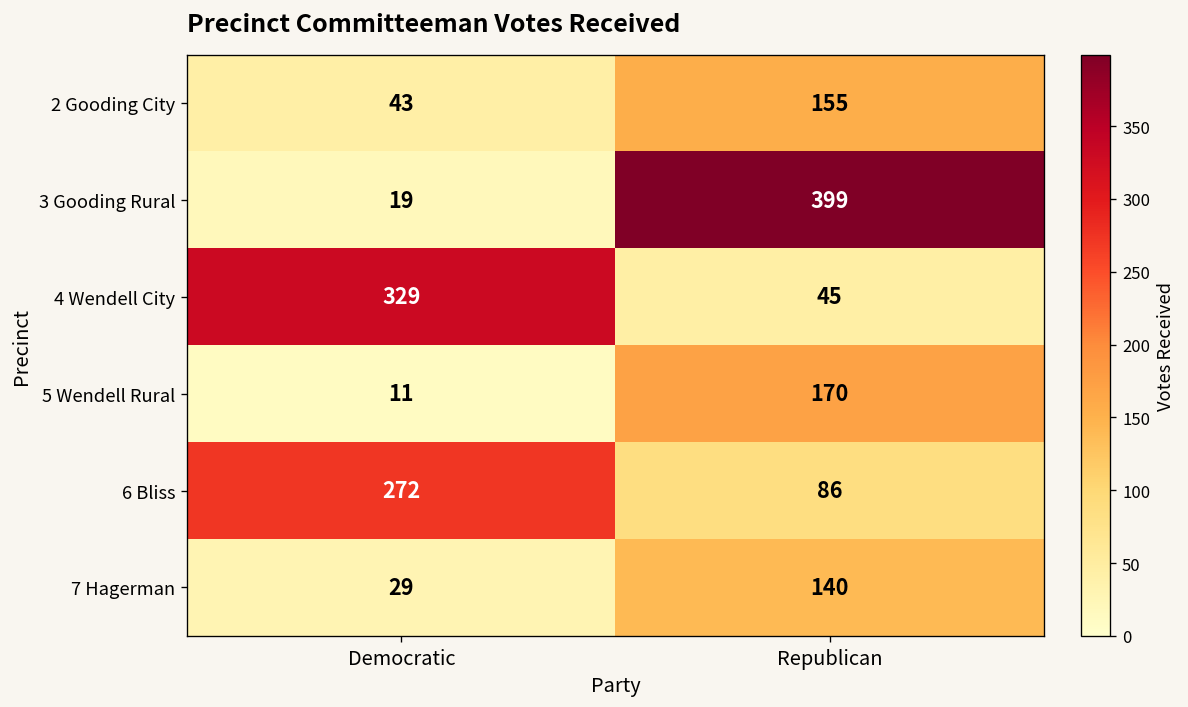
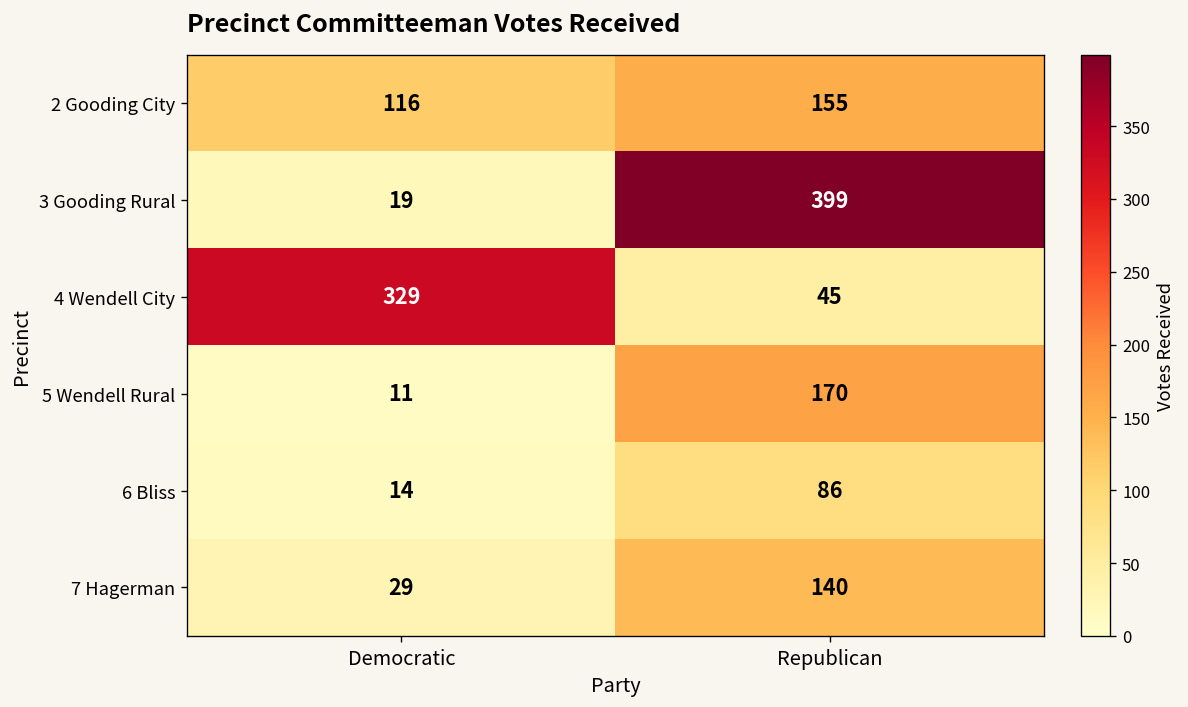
  {
    "2 Gooding City": {
-     "Democratic": 43,
+     "Democratic": 116,
      "Republican": 155
    },
    "3 Gooding Rural": {
      "Democratic": 19,
      "Republican": 399
    },
    "4 Wendell City": {
      "Democratic": 329,
      "Republican": 45
    },
    "5 Wendell Rural": {
      "Democratic": 11,
      "Republican": 170
    },
    "6 Bliss": {
-     "Democratic": 272,
+     "Democratic": 14,
      "Republican": 86
    },
    "7 Hagerman": {
      "Democratic": 29,
      "Republican": 140
    }
  }
